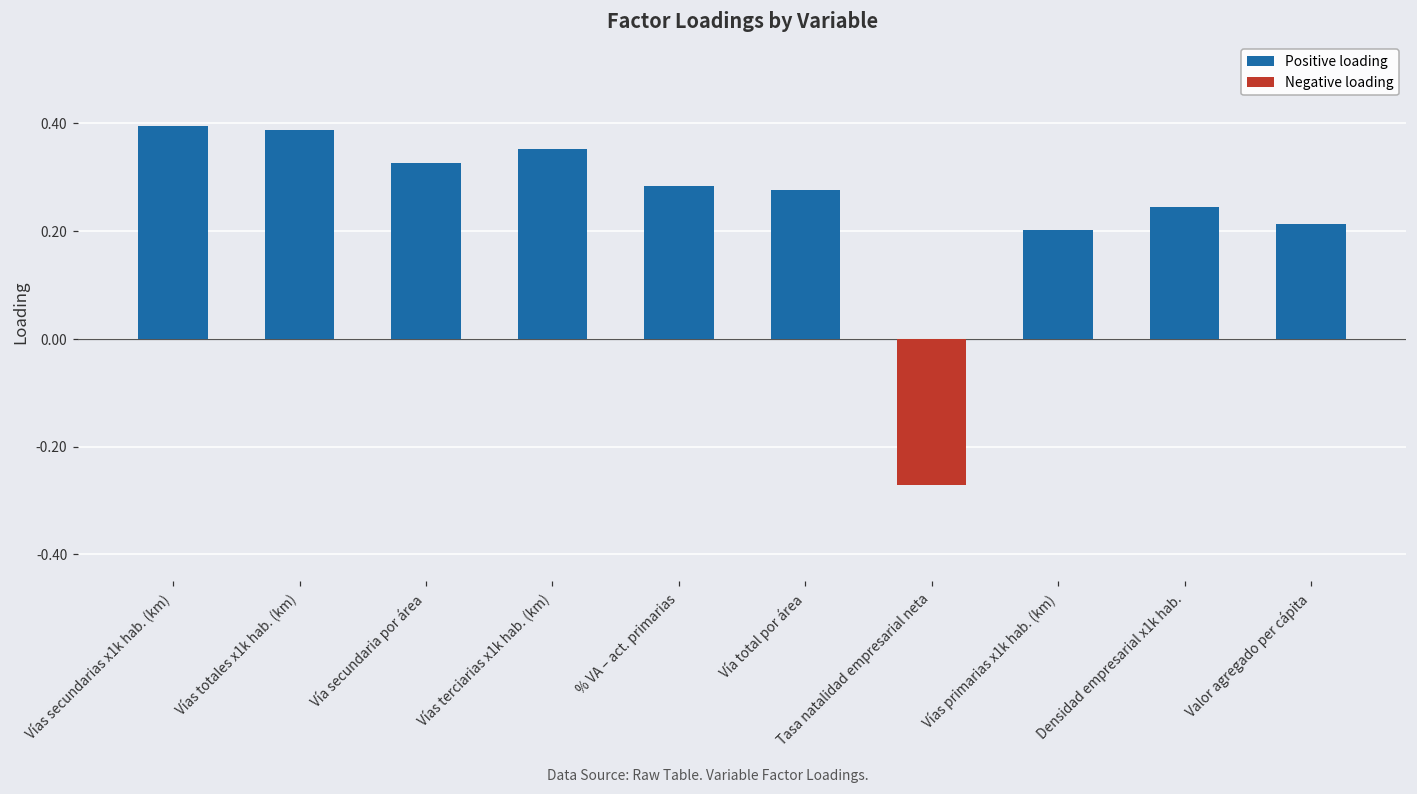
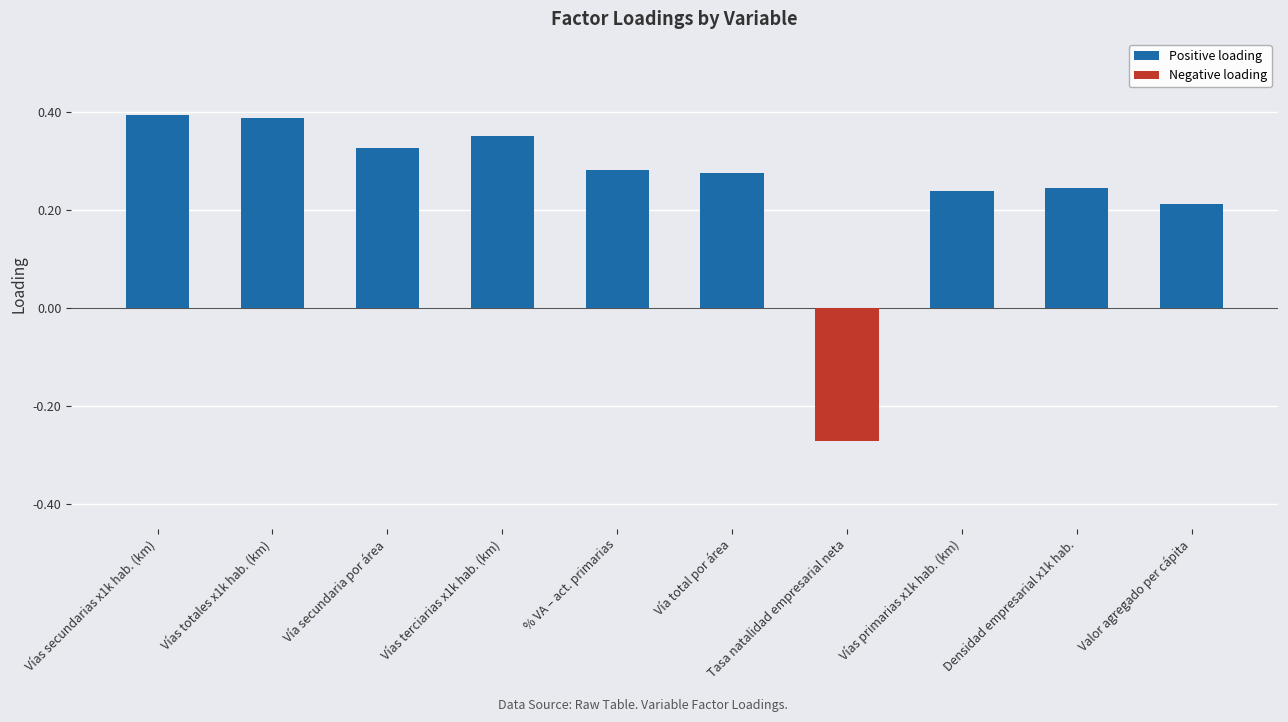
  {
    "Vías secundarias x1k hab. (km)": 0.40,
    "Vías totales x1k hab. (km)": 0.39,
    "Vía secundaria por área": 0.33,
    "Vías terciarias x1k hab. (km)": 0.35,
    "% VA – act. primarias": 0.28,
    "Vía total por área": 0.28,
    "Tasa natalidad empresarial neta": -0.27,
-   "Vías primarias x1k hab. (km)": 0.20,
+   "Vías primarias x1k hab. (km)": 0.24,
    "Densidad empresarial x1k hab.": 0.25,
    "Valor agregado per cápita": 0.21
  }
